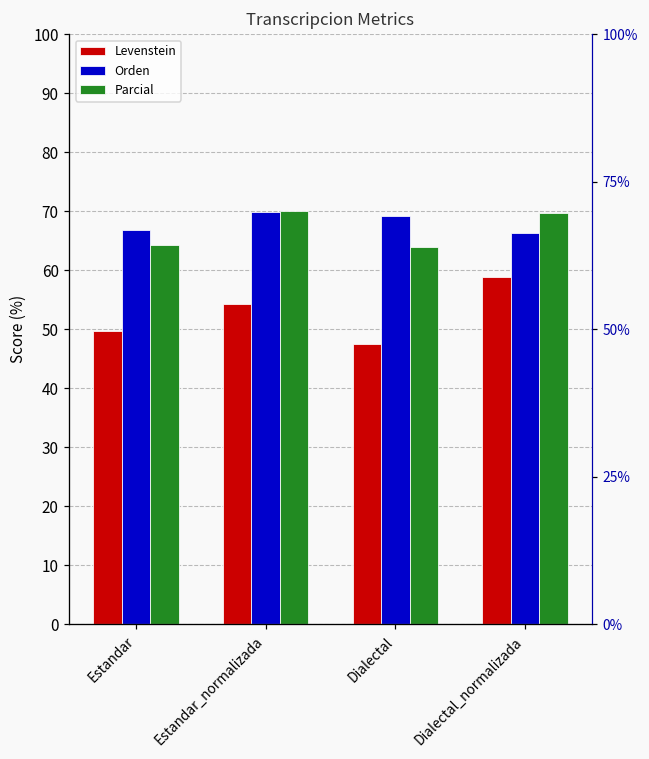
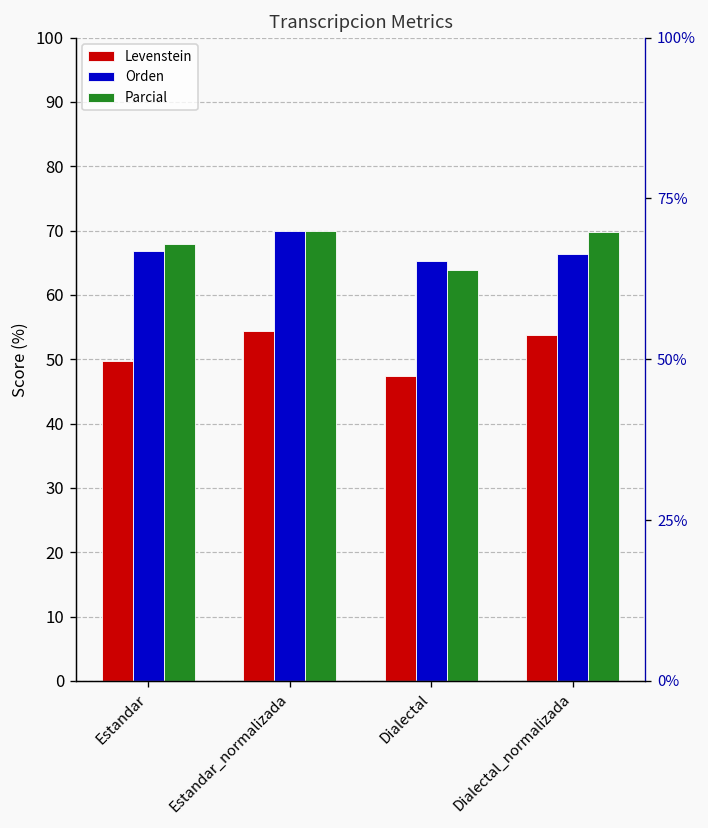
  {
    "Levenstein": {
      "Estandar": 50,
      "Estandar_normalizada": 54,
      "Dialectal": 47,
-     "Dialectal_normalizada": 59
+     "Dialectal_normalizada": 54
    },
    "Orden": {
      "Estandar": 67,
      "Estandar_normalizada": 70,
-     "Dialectal": 69,
+     "Dialectal": 65,
      "Dialectal_normalizada": 66
    },
    "Parcial": {
-     "Estandar": 64,
+     "Estandar": 68,
      "Estandar_normalizada": 70,
      "Dialectal": 64,
      "Dialectal_normalizada": 70
    }
  }
